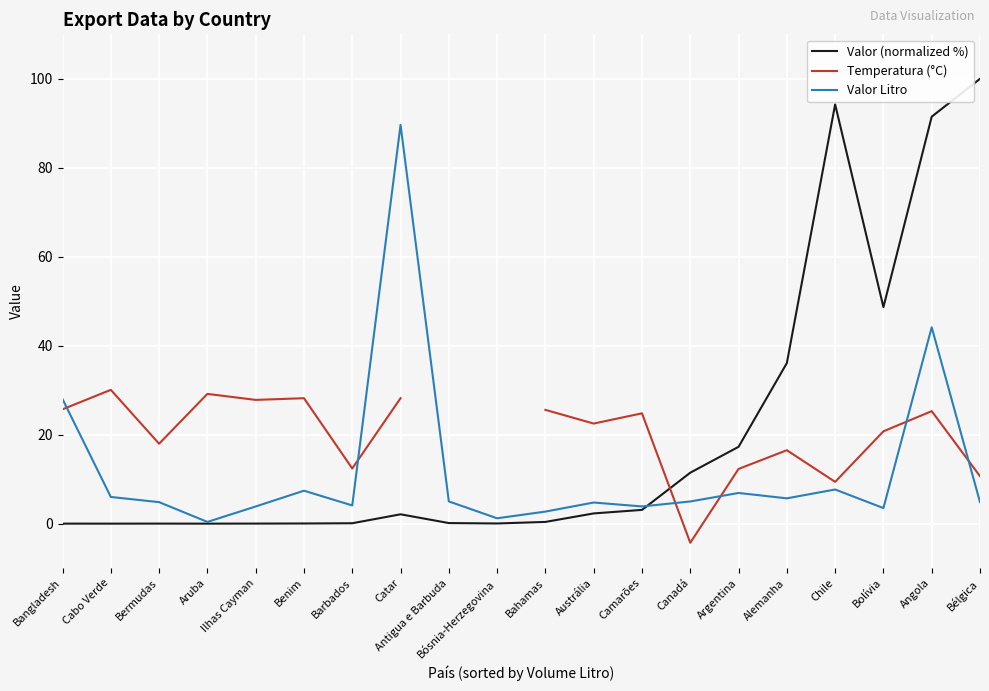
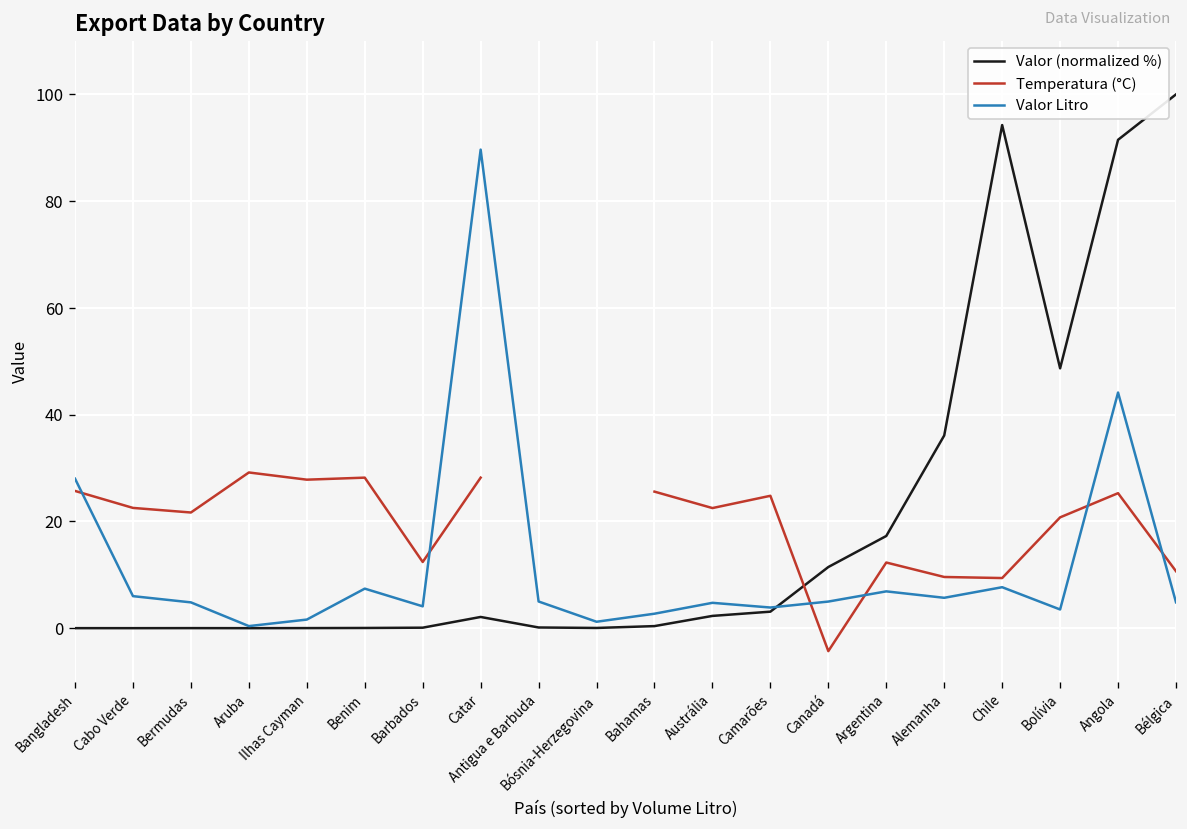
  {
    "Valor (normalized %)": {
      "Bangladesh": 0,
      "Cabo Verde": 0,
      "Bermudas": 0,
      "Ilhas Cayman": 0,
      "Benim": 0,
      "Barbados": 0,
      "Catar": 2,
      "Antigua e Barbuda": 0,
      "Bósnia-Herzegovina": 0,
      "Bahamas": 0,
      "Austrália": 2,
      "Camarões": 3,
      "Canadá": 11,
      "Argentina": 17,
      "Alemanha": 36,
      "Chile": 94,
      "Bolívia": 49,
      "Angola": 91,
      "Bélgica": 100
    },
    "Temperatura (°C)": {
      "Bangladesh": 26,
-     "Cabo Verde": 30,
-     "Bermudas": 18,
+     "Cabo Verde": 23,
+     "Bermudas": 22,
      "Aruba": 29,
      "Ilhas Cayman": 28,
      "Benim": 28,
      "Barbados": 12,
      "Catar": 28,
      "Bahamas": 26,
      "Austrália": 23,
      "Camarões": 25,
      "Canadá": -4,
      "Argentina": 12,
-     "Alemanha": 17,
+     "Alemanha": 10,
      "Chile": 9,
      "Bolívia": 21,
      "Angola": 25,
      "Bélgica": 11
    },
    "Valor Litro": {
      "Bangladesh": 28,
      "Cabo Verde": 6,
      "Bermudas": 5,
-     "Ilhas Cayman": 4,
+     "Ilhas Cayman": 2,
      "Benim": 7,
      "Barbados": 4,
      "Catar": 90,
      "Antigua e Barbuda": 5,
      "Bósnia-Herzegovina": 1,
      "Bahamas": 3,
      "Austrália": 5,
      "Camarões": 4,
      "Canadá": 5,
      "Argentina": 7,
      "Alemanha": 6,
      "Chile": 8,
      "Bolívia": 4,
      "Angola": 44,
      "Bélgica": 5
    }
  }
